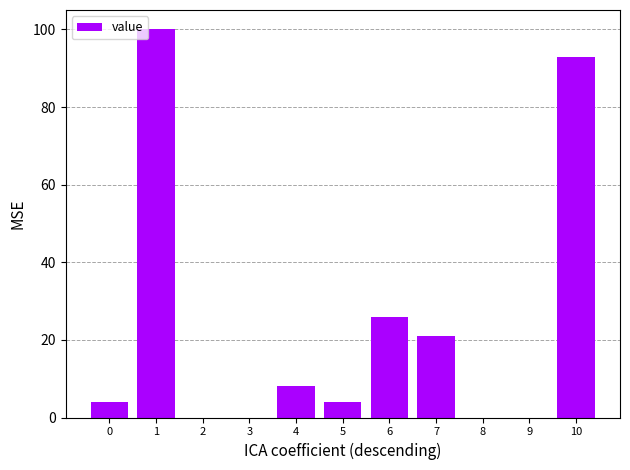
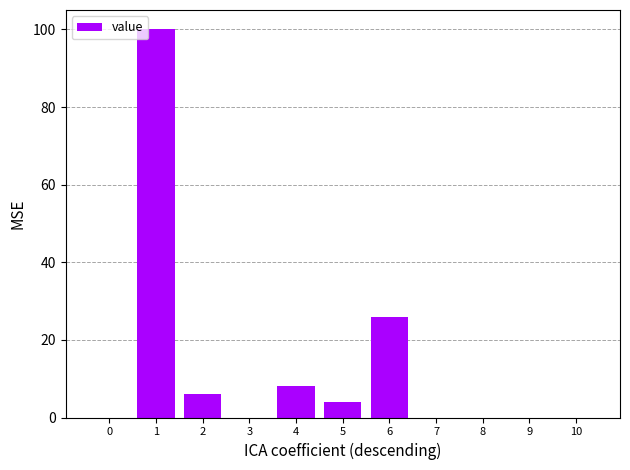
  {
-   "0": 4,
+   "0": 0,
    "1": 100,
-   "2": 0,
+   "2": 6,
    "3": 0,
    "4": 8,
    "5": 4,
    "6": 26,
-   "7": 21,
+   "7": 0,
    "8": 0,
    "9": 0,
-   "10": 93
+   "10": 0
  }
